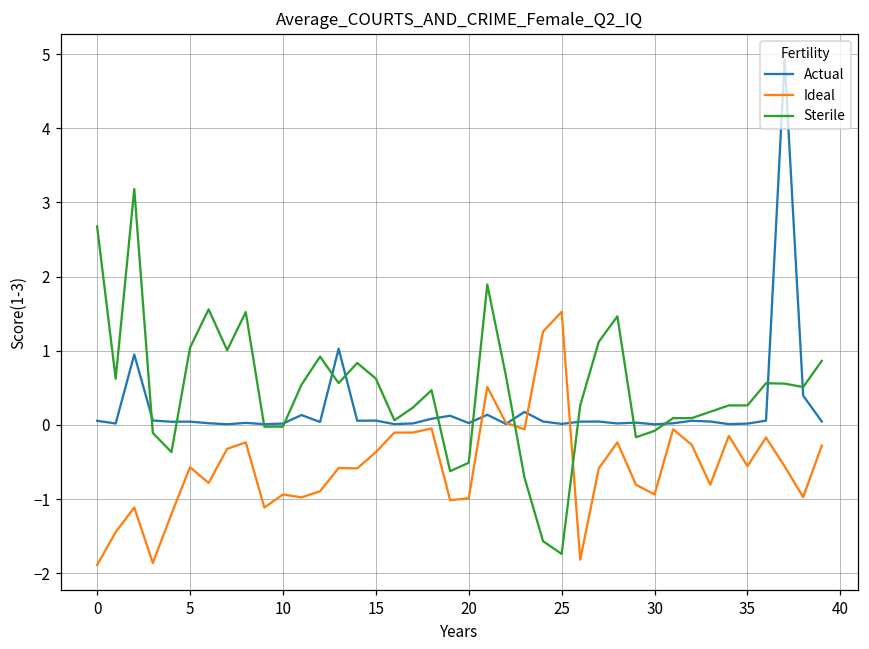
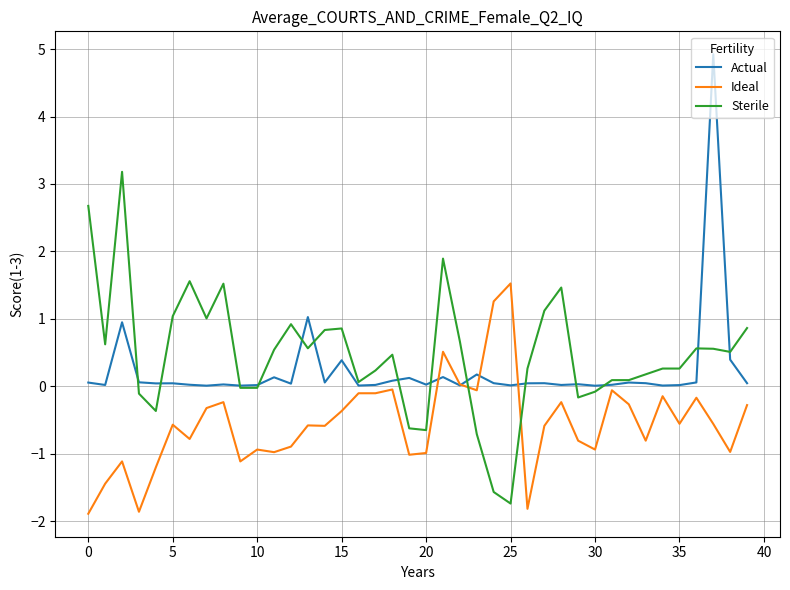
  {
    "Actual": {
      "0": 0.1,
      "5": 0.0,
      "10": 0.0,
-     "15": 0.1,
+     "15": 0.4,
      "20": 0.0,
      "25": 0.0,
      "30": 0.0,
      "35": 0.0
    },
    "Ideal": {
      "0": -1.9,
      "5": -0.6,
      "10": -0.9,
      "15": -0.4,
      "20": -1.0,
      "25": 1.5,
      "30": -0.9,
      "35": -0.6
    },
    "Sterile": {
      "0": 2.7,
      "5": 1.0,
      "10": 0.0,
-     "15": 0.6,
-     "20": -0.5,
+     "15": 0.9,
+     "20": -0.6,
      "25": -1.7,
      "30": -0.1,
      "35": 0.3
    }
  }
